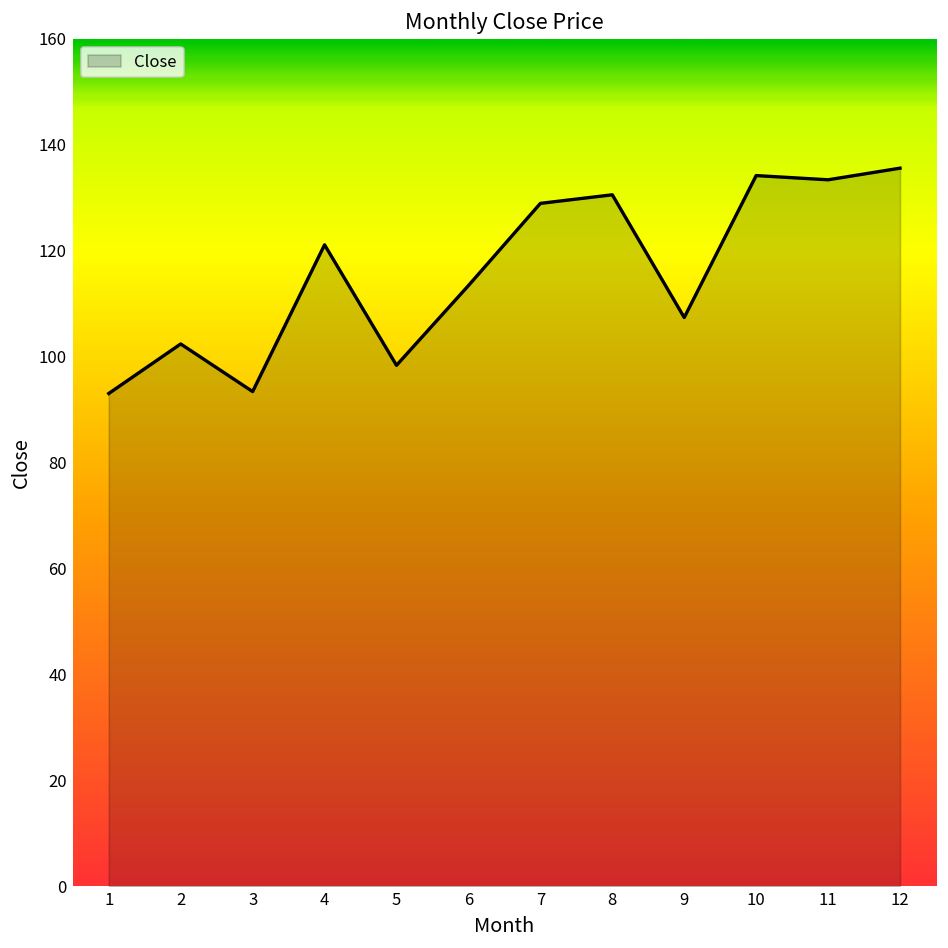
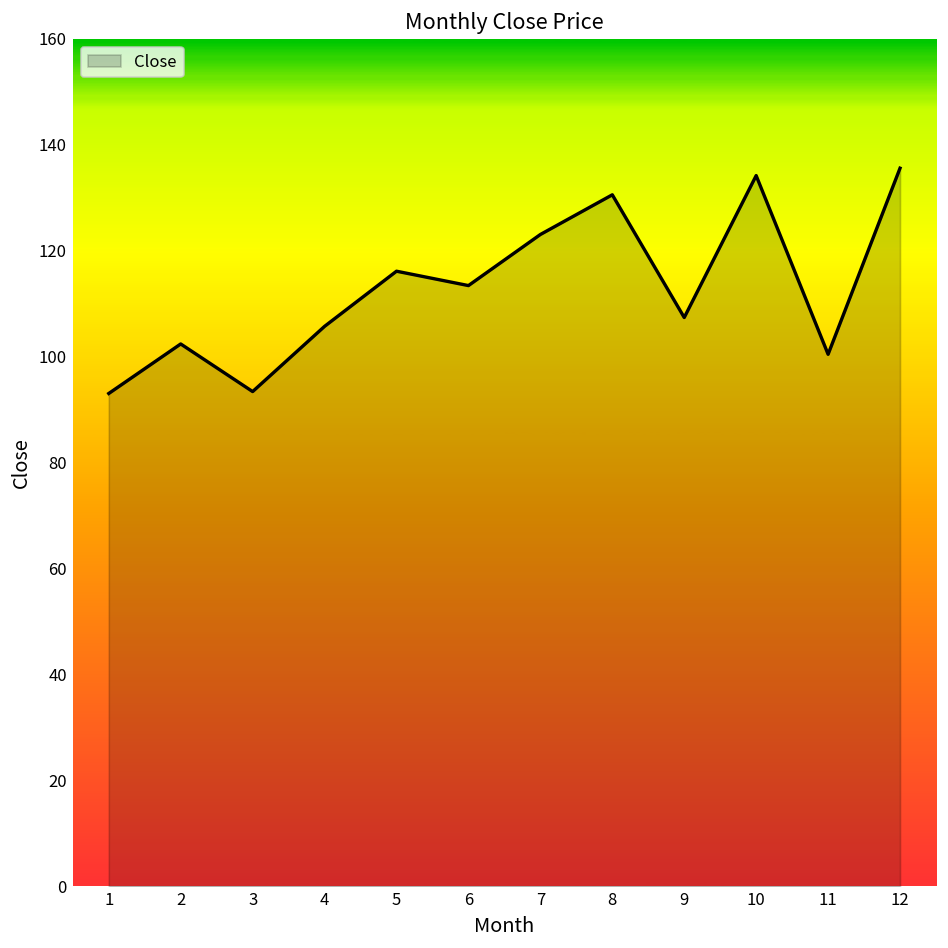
  {
    "1": 93,
    "2": 102,
    "3": 93,
-   "4": 121,
-   "5": 98,
+   "4": 106,
+   "5": 116,
    "6": 113,
-   "7": 129,
+   "7": 123,
    "8": 131,
    "9": 107,
    "10": 134,
-   "11": 133,
+   "11": 100,
    "12": 136
  }
